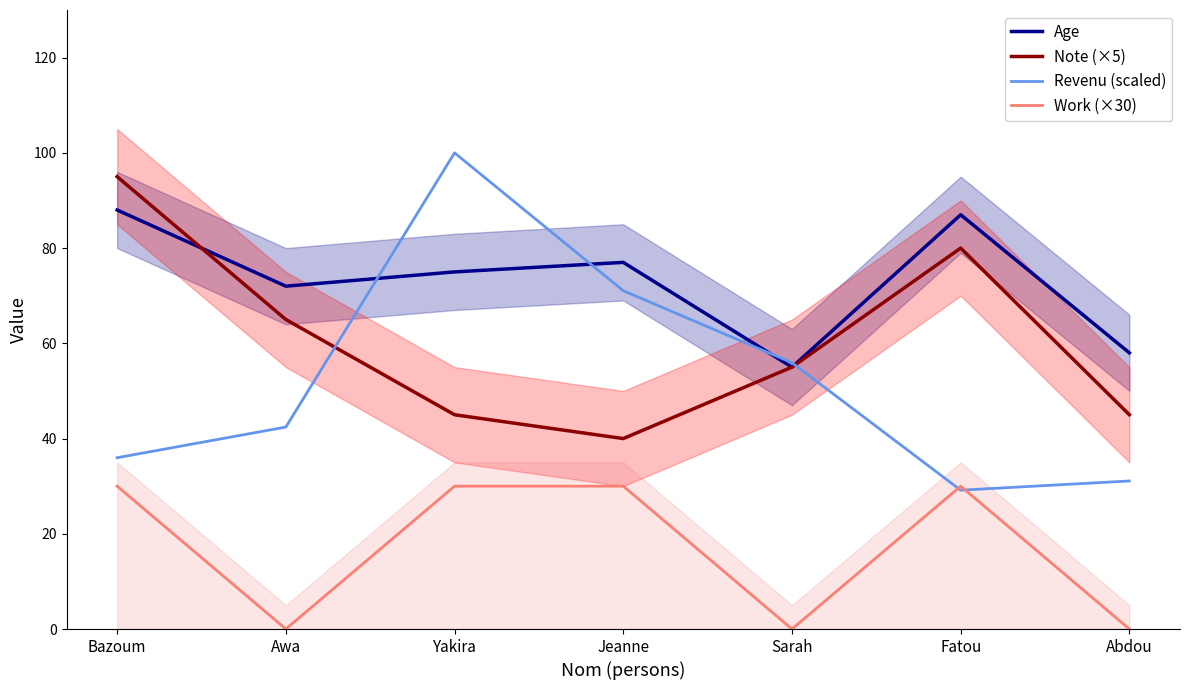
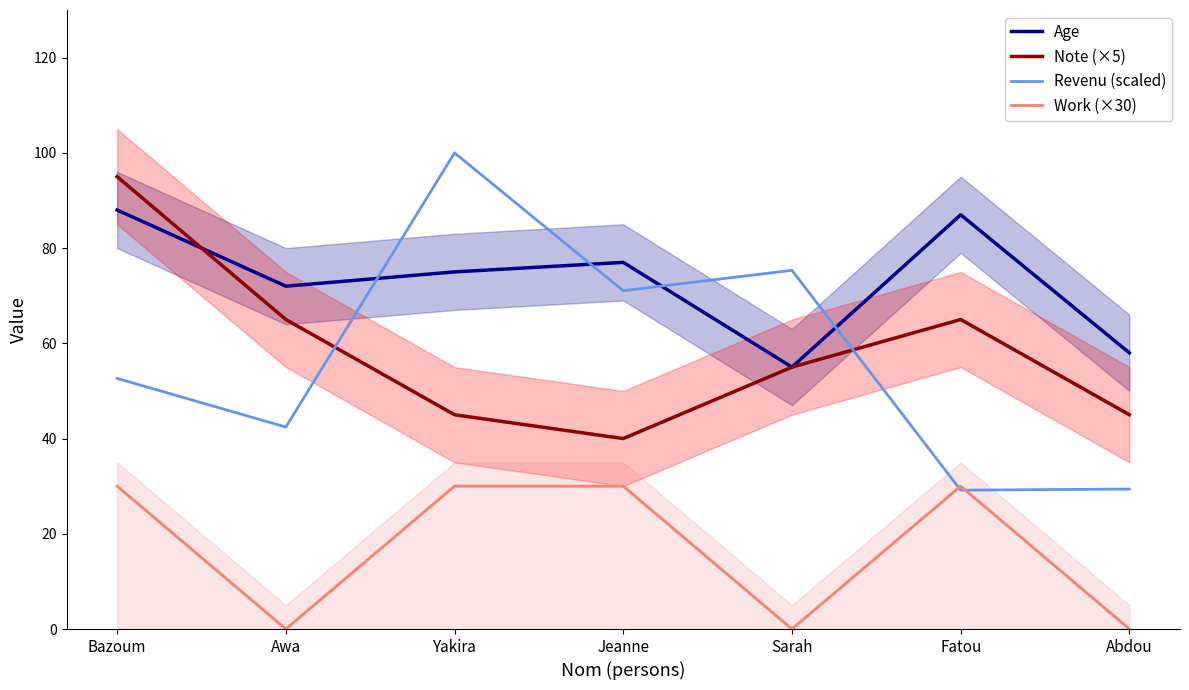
  {
    "Note (×5)": {
      "Bazoum": 95,
      "Awa": 65,
      "Yakira": 45,
      "Jeanne": 40,
-     "Fatou": 80,
+     "Fatou": 65,
      "Abdou": 45
    },
    "Revenu (scaled)": {
-     "Bazoum": 36,
+     "Bazoum": 53,
      "Awa": 42,
      "Yakira": 100,
      "Jeanne": 71,
-     "Sarah": 56,
+     "Sarah": 75,
      "Fatou": 29,
-     "Abdou": 31
+     "Abdou": 29
    }
  }
